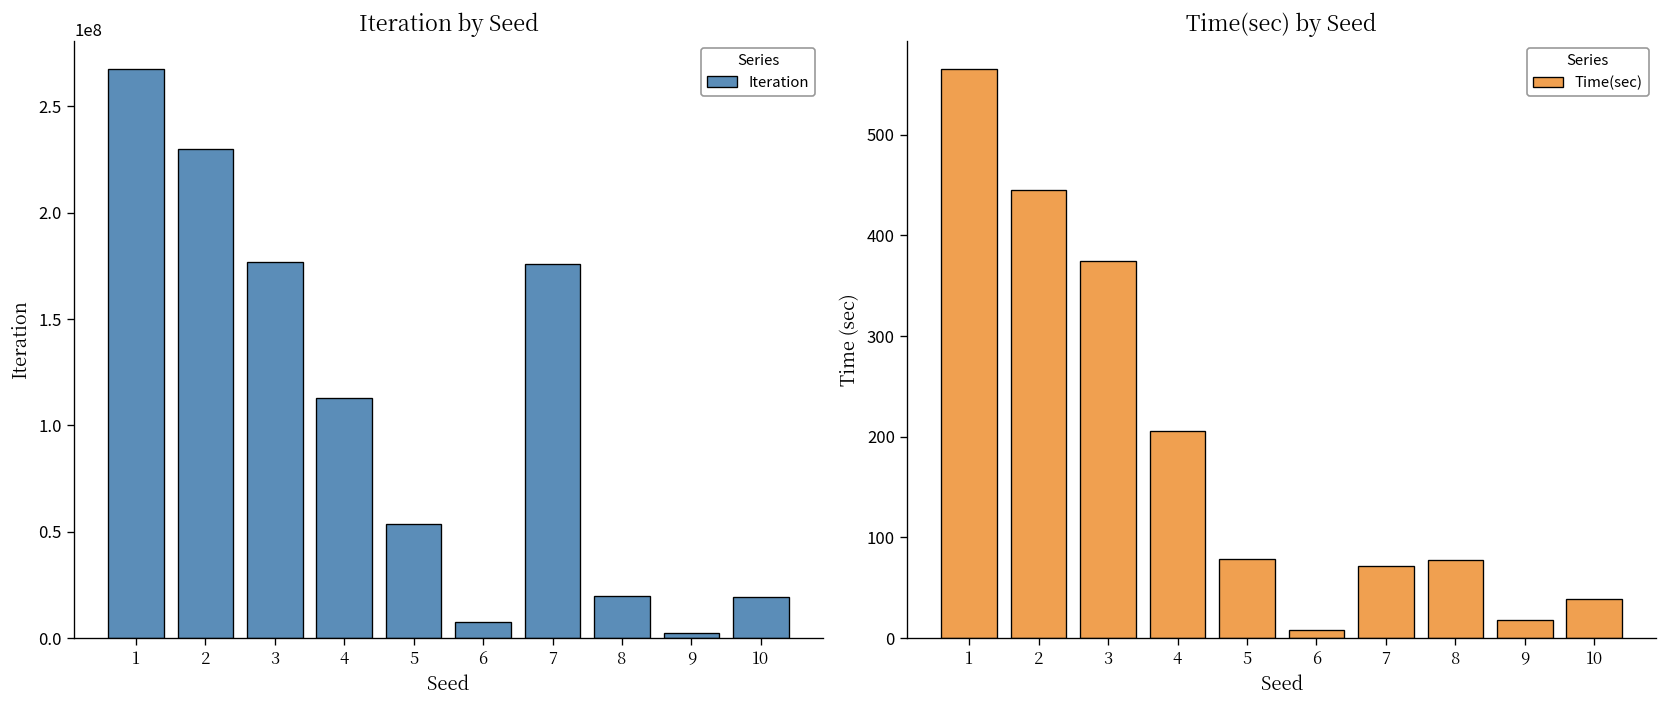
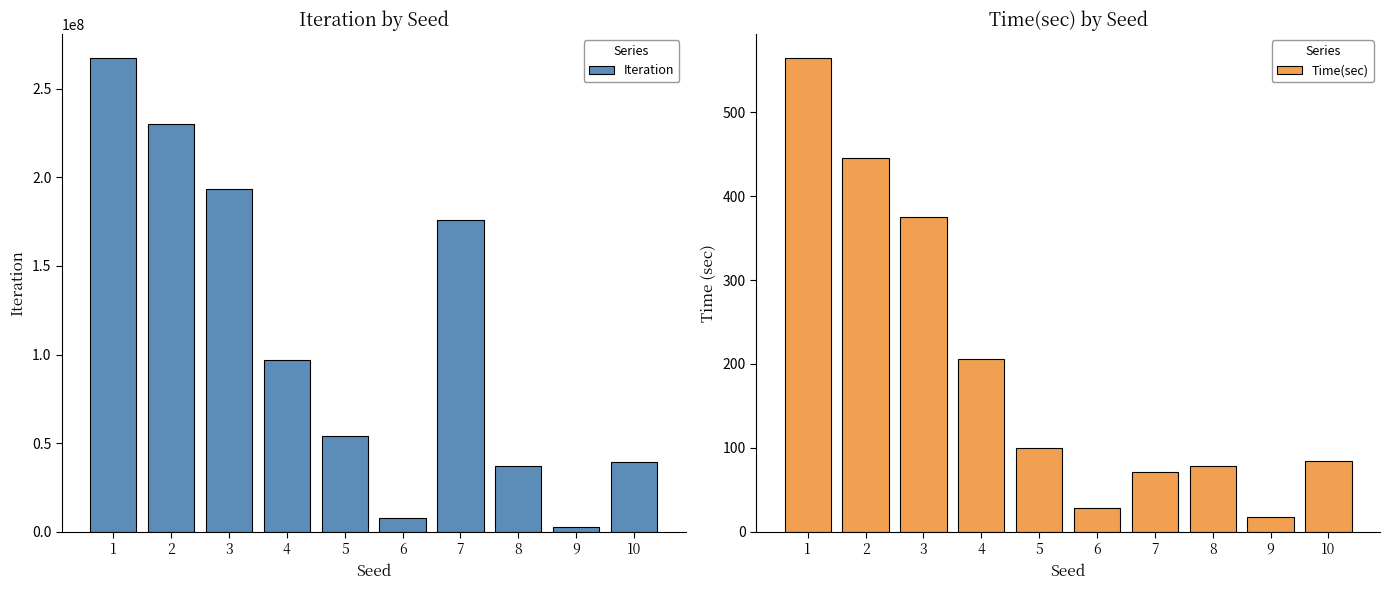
  {
    "Iteration by Seed": {
      "1": 267000000,
      "2": 230000000,
-     "3": 177000000,
-     "4": 113000000,
+     "3": 193000000,
+     "4": 97000000,
      "5": 54000000,
      "6": 8000000,
      "7": 176000000,
-     "8": 20000000,
+     "8": 37000000,
      "9": 2000000,
-     "10": 19000000
+     "10": 39000000
    },
    "Time(sec) by Seed": {
      "1": 570,
      "2": 450,
      "3": 370,
      "4": 210,
-     "5": 80,
-     "6": 10,
+     "5": 100,
+     "6": 30,
      "7": 70,
      "8": 80,
      "9": 20,
-     "10": 40
+     "10": 80
    }
  }
